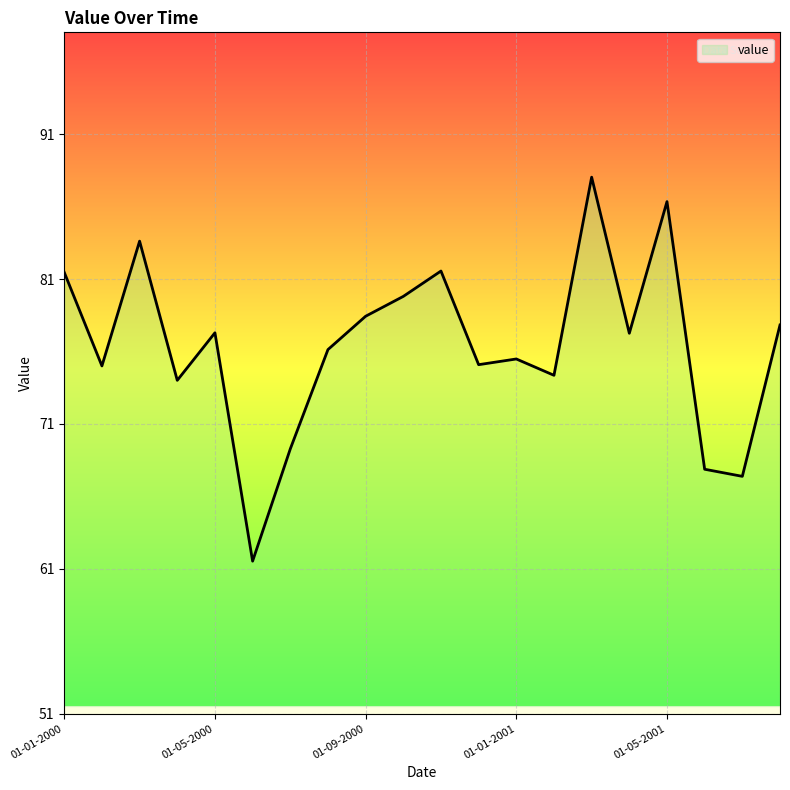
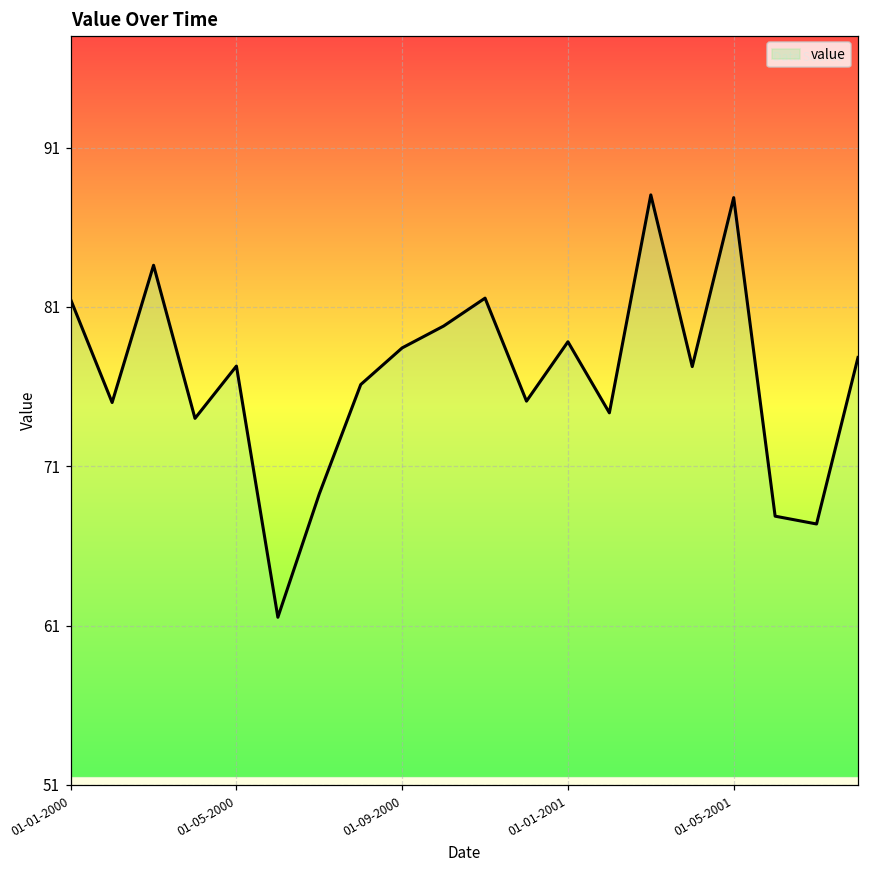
  {
    "01-01-2000": 81.5,
    "01-05-2000": 77.3,
    "01-09-2000": 78.4,
-   "01-01-2001": 75.5,
-   "01-05-2001": 86.3
+   "01-01-2001": 78.8,
+   "01-05-2001": 87.9
  }
